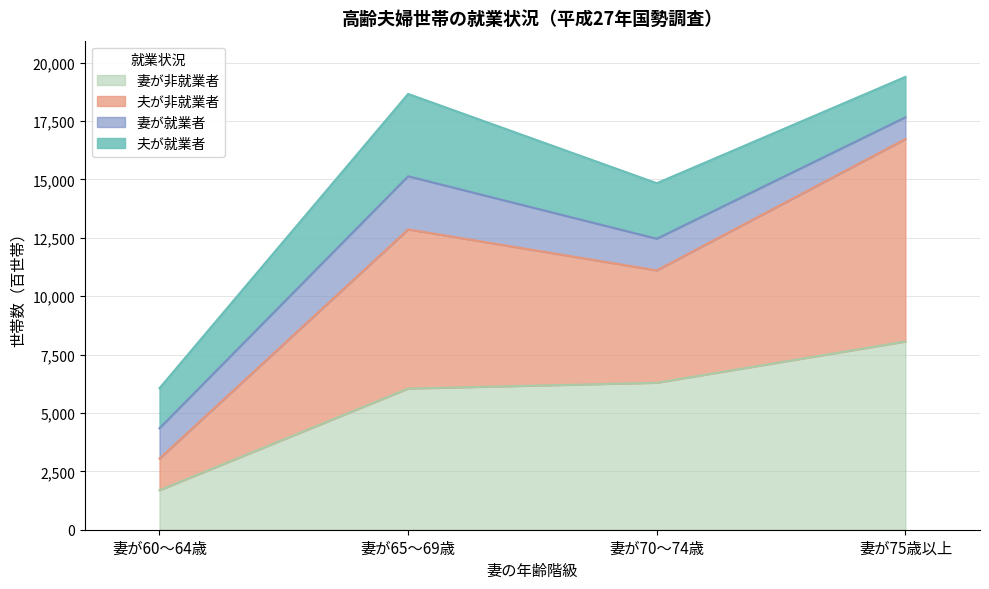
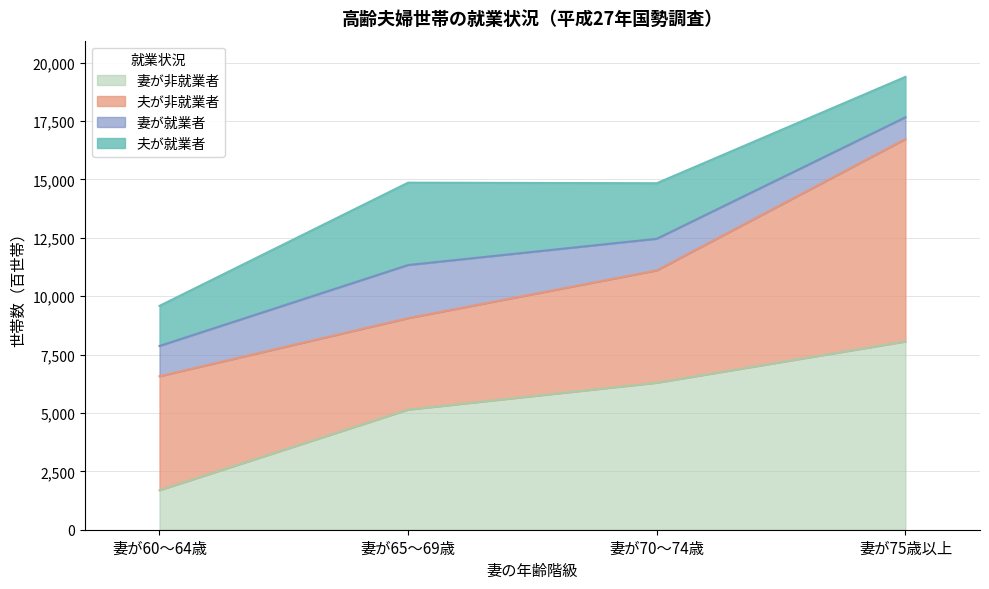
  {
    "妻が非就業者": {
      "妻が60～64歳": "1,700",
-     "妻が65～69歳": "6,000",
+     "妻が65～69歳": "5,100",
      "妻が70～74歳": "6,300",
      "妻が75歳以上": "8,100"
    },
    "夫が非就業者": {
-     "妻が60～64歳": "1,400",
-     "妻が65～69歳": "6,800",
+     "妻が60～64歳": "4,900",
+     "妻が65～69歳": "3,900",
      "妻が70～74歳": "4,800",
      "妻が75歳以上": "8,700"
    }
  }
